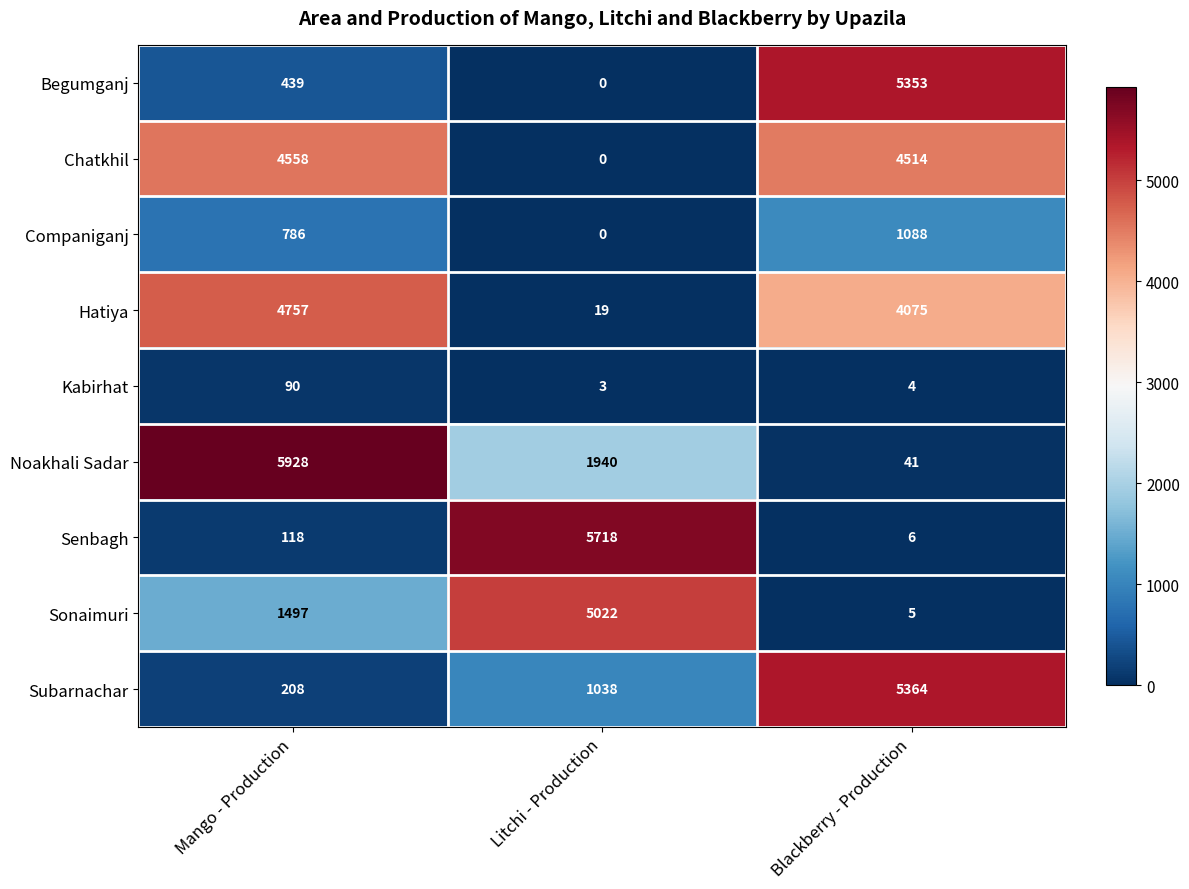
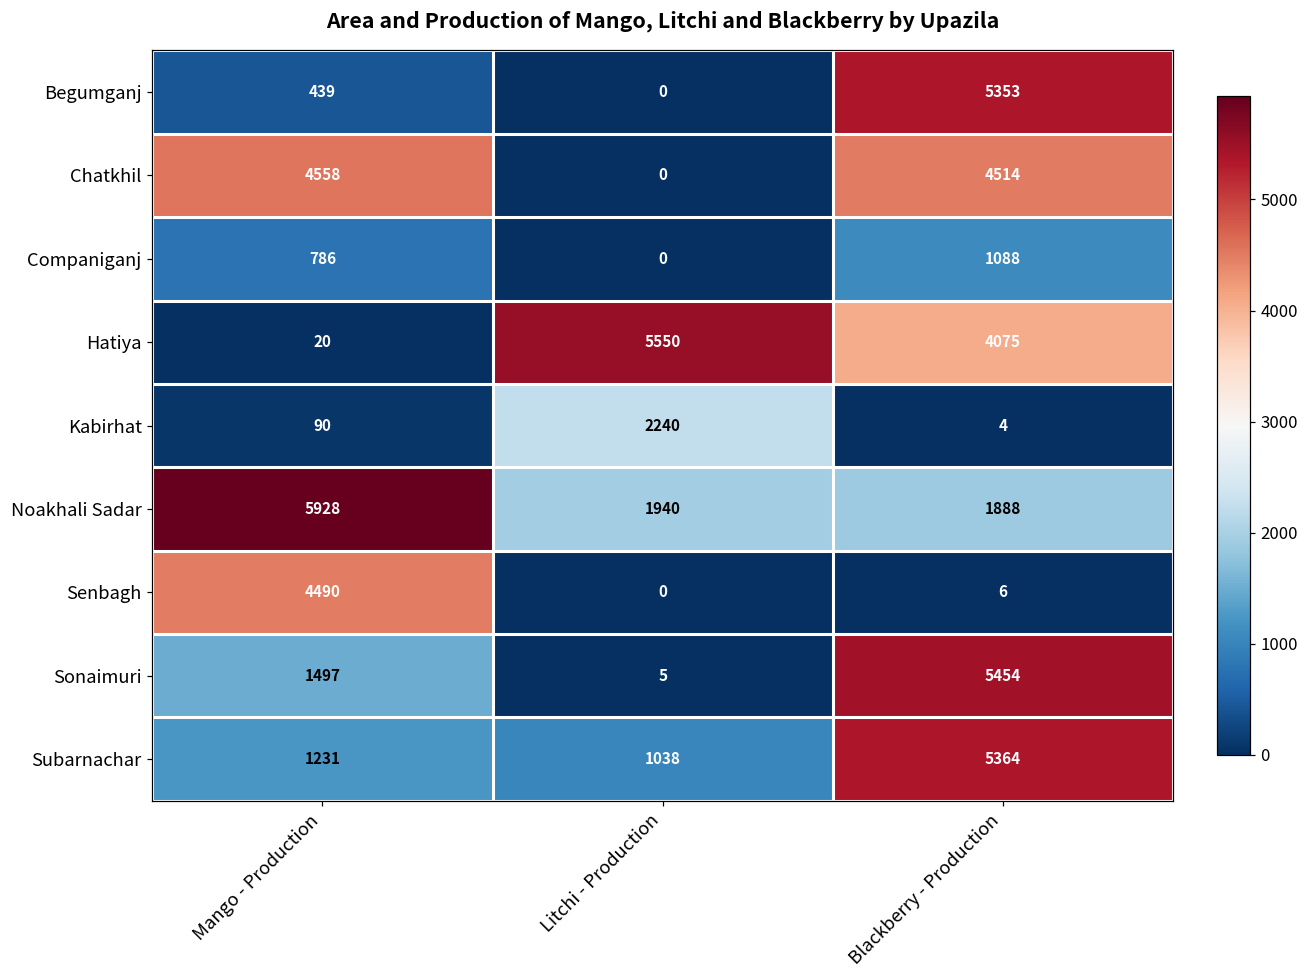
  {
    "Begumganj": {
      "Mango - Production": 439,
      "Litchi - Production": 0,
      "Blackberry - Production": 5353
    },
    "Chatkhil": {
      "Mango - Production": 4558,
      "Litchi - Production": 0,
      "Blackberry - Production": 4514
    },
    "Companiganj": {
      "Mango - Production": 786,
      "Litchi - Production": 0,
      "Blackberry - Production": 1088
    },
    "Hatiya": {
-     "Mango - Production": 4757,
-     "Litchi - Production": 19,
+     "Mango - Production": 20,
+     "Litchi - Production": 5550,
      "Blackberry - Production": 4075
    },
    "Kabirhat": {
      "Mango - Production": 90,
-     "Litchi - Production": 3,
+     "Litchi - Production": 2240,
      "Blackberry - Production": 4
    },
    "Noakhali Sadar": {
      "Mango - Production": 5928,
      "Litchi - Production": 1940,
-     "Blackberry - Production": 41
+     "Blackberry - Production": 1888
    },
    "Senbagh": {
-     "Mango - Production": 118,
-     "Litchi - Production": 5718,
+     "Mango - Production": 4490,
+     "Litchi - Production": 0,
      "Blackberry - Production": 6
    },
    "Sonaimuri": {
      "Mango - Production": 1497,
-     "Litchi - Production": 5022,
-     "Blackberry - Production": 5
+     "Litchi - Production": 5,
+     "Blackberry - Production": 5454
    },
    "Subarnachar": {
-     "Mango - Production": 208,
+     "Mango - Production": 1231,
      "Litchi - Production": 1038,
      "Blackberry - Production": 5364
    }
  }
